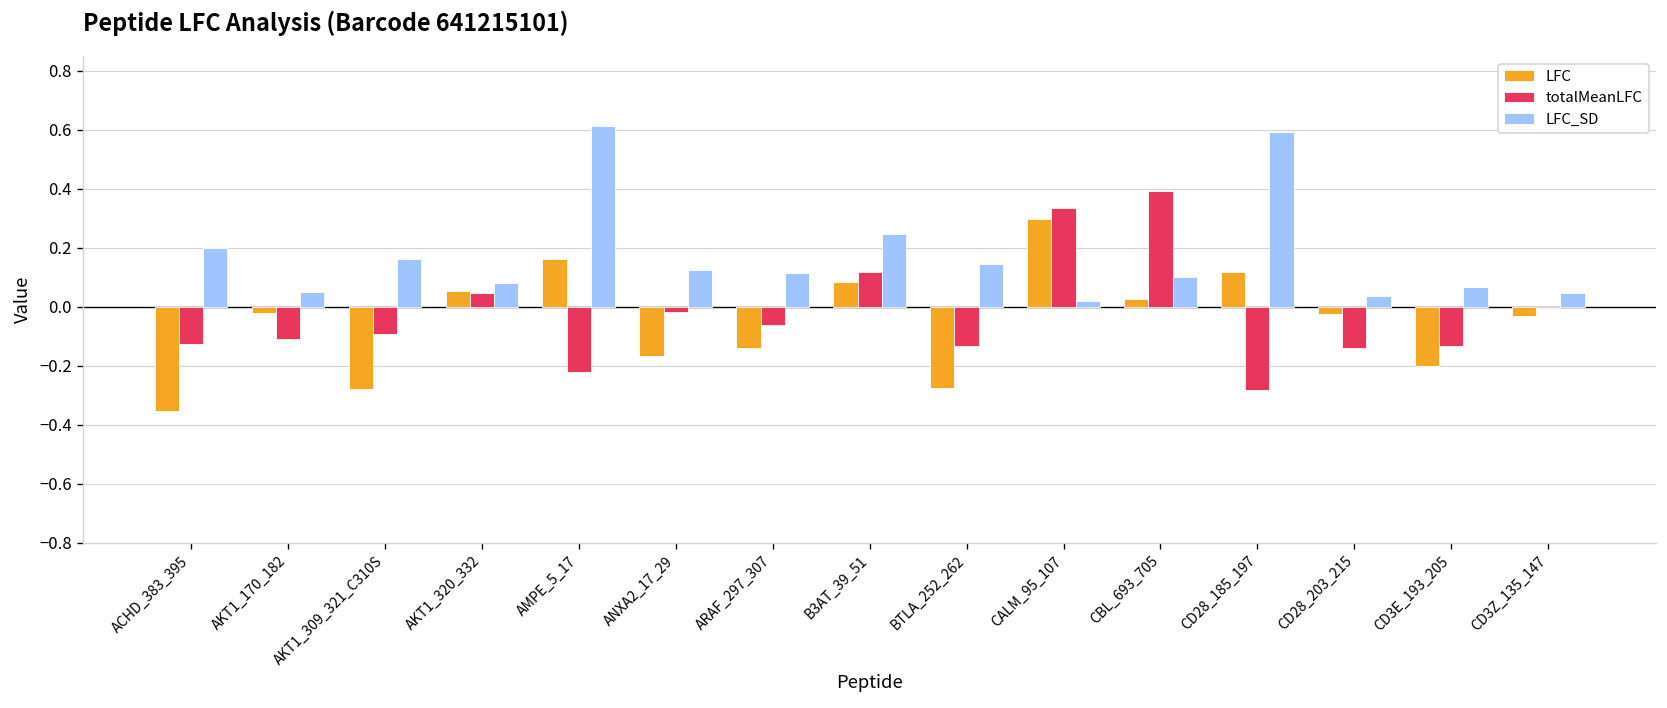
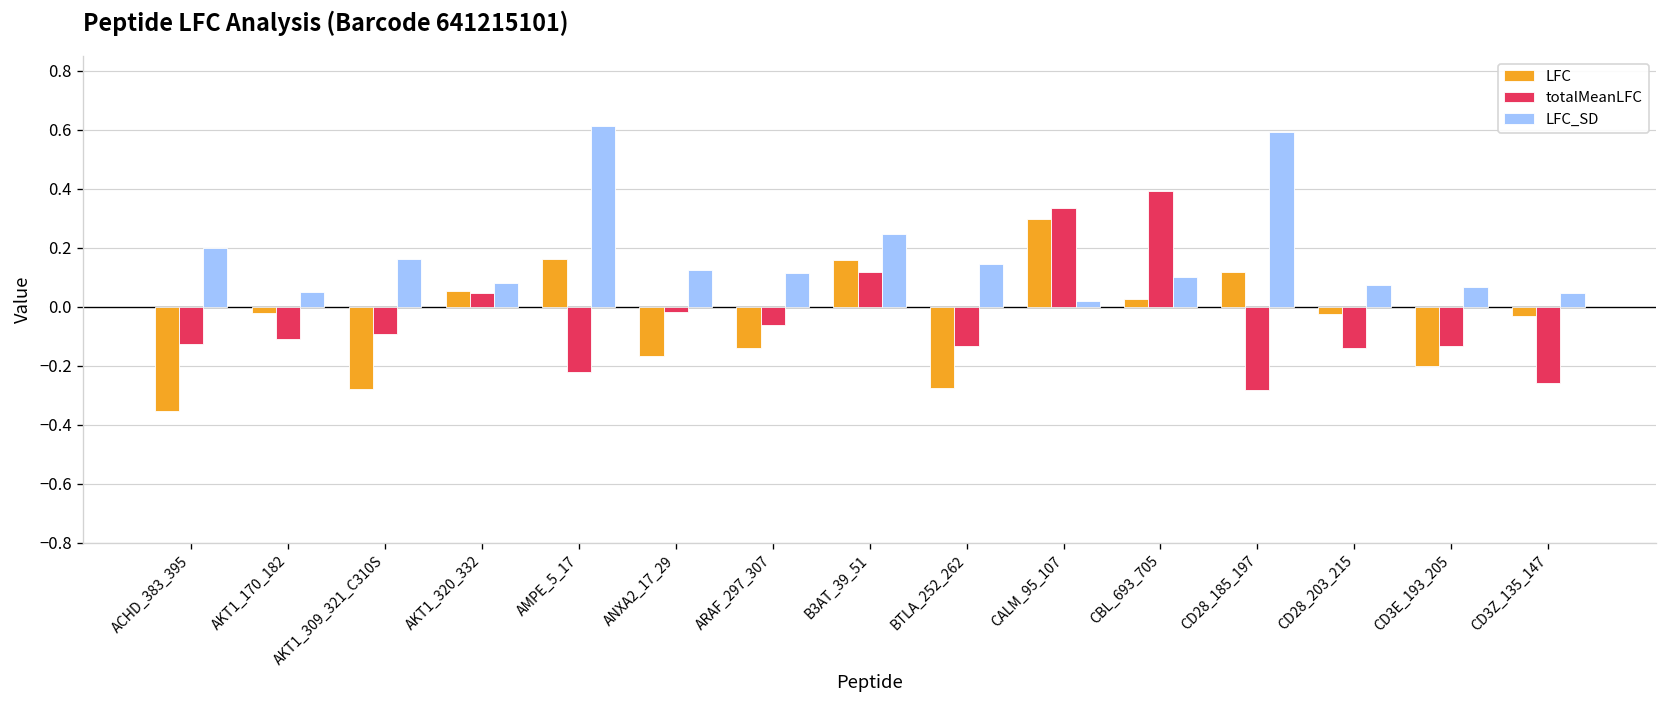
  {
    "LFC": {
      "ACHD_383_395": -0.36,
      "AKT1_170_182": -0.02,
      "AKT1_309_321_C310S": -0.28,
      "AKT1_320_332": 0.05,
      "AMPE_5_17": 0.16,
      "ANXA2_17_29": -0.17,
      "ARAF_297_307": -0.14,
-     "B3AT_39_51": 0.08,
+     "B3AT_39_51": 0.16,
      "BTLA_252_262": -0.28,
      "CALM_95_107": 0.30,
      "CBL_693_705": 0.03,
      "CD28_185_197": 0.12,
      "CD28_203_215": -0.02,
      "CD3E_193_205": -0.20,
      "CD3Z_135_147": -0.03
    },
    "totalMeanLFC": {
      "ACHD_383_395": -0.13,
      "AKT1_170_182": -0.11,
      "AKT1_309_321_C310S": -0.09,
      "AKT1_320_332": 0.05,
      "AMPE_5_17": -0.22,
      "ANXA2_17_29": -0.02,
      "ARAF_297_307": -0.06,
      "B3AT_39_51": 0.12,
      "BTLA_252_262": -0.13,
      "CALM_95_107": 0.33,
      "CBL_693_705": 0.39,
      "CD28_185_197": -0.28,
      "CD28_203_215": -0.14,
      "CD3E_193_205": -0.13,
-     "CD3Z_135_147": 0.00
+     "CD3Z_135_147": -0.26
    },
    "LFC_SD": {
      "ACHD_383_395": 0.20,
      "AKT1_170_182": 0.05,
      "AKT1_309_321_C310S": 0.16,
      "AKT1_320_332": 0.08,
      "AMPE_5_17": 0.61,
      "ANXA2_17_29": 0.12,
      "ARAF_297_307": 0.11,
      "B3AT_39_51": 0.25,
      "BTLA_252_262": 0.15,
      "CALM_95_107": 0.02,
      "CBL_693_705": 0.10,
      "CD28_185_197": 0.59,
-     "CD28_203_215": 0.04,
+     "CD28_203_215": 0.07,
      "CD3E_193_205": 0.07,
      "CD3Z_135_147": 0.05
    }
  }
